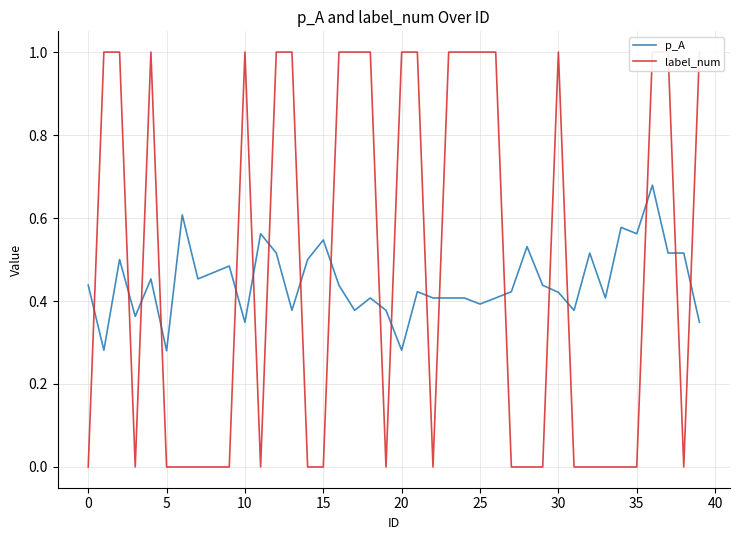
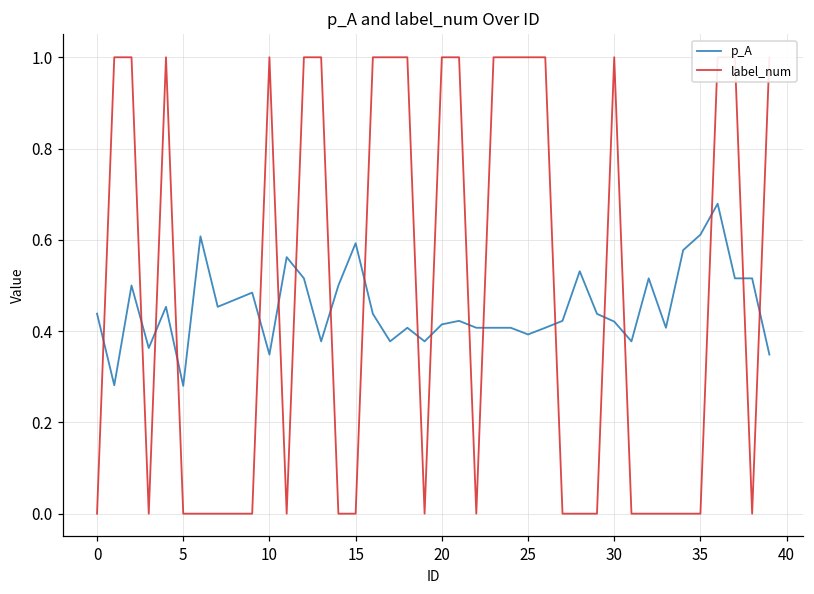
  {
    "p_A": {
      "0": 0.44,
      "5": 0.28,
      "10": 0.35,
-     "15": 0.55,
-     "20": 0.28,
+     "15": 0.59,
+     "20": 0.41,
      "25": 0.39,
      "30": 0.42,
-     "35": 0.56
+     "35": 0.61
    },
    "label_num": {
      "0": 0.00,
      "5": 0.00,
      "10": 1.00,
      "15": 0.00,
      "20": 1.00,
      "25": 1.00,
      "30": 1.00,
      "35": 0.00
    }
  }
